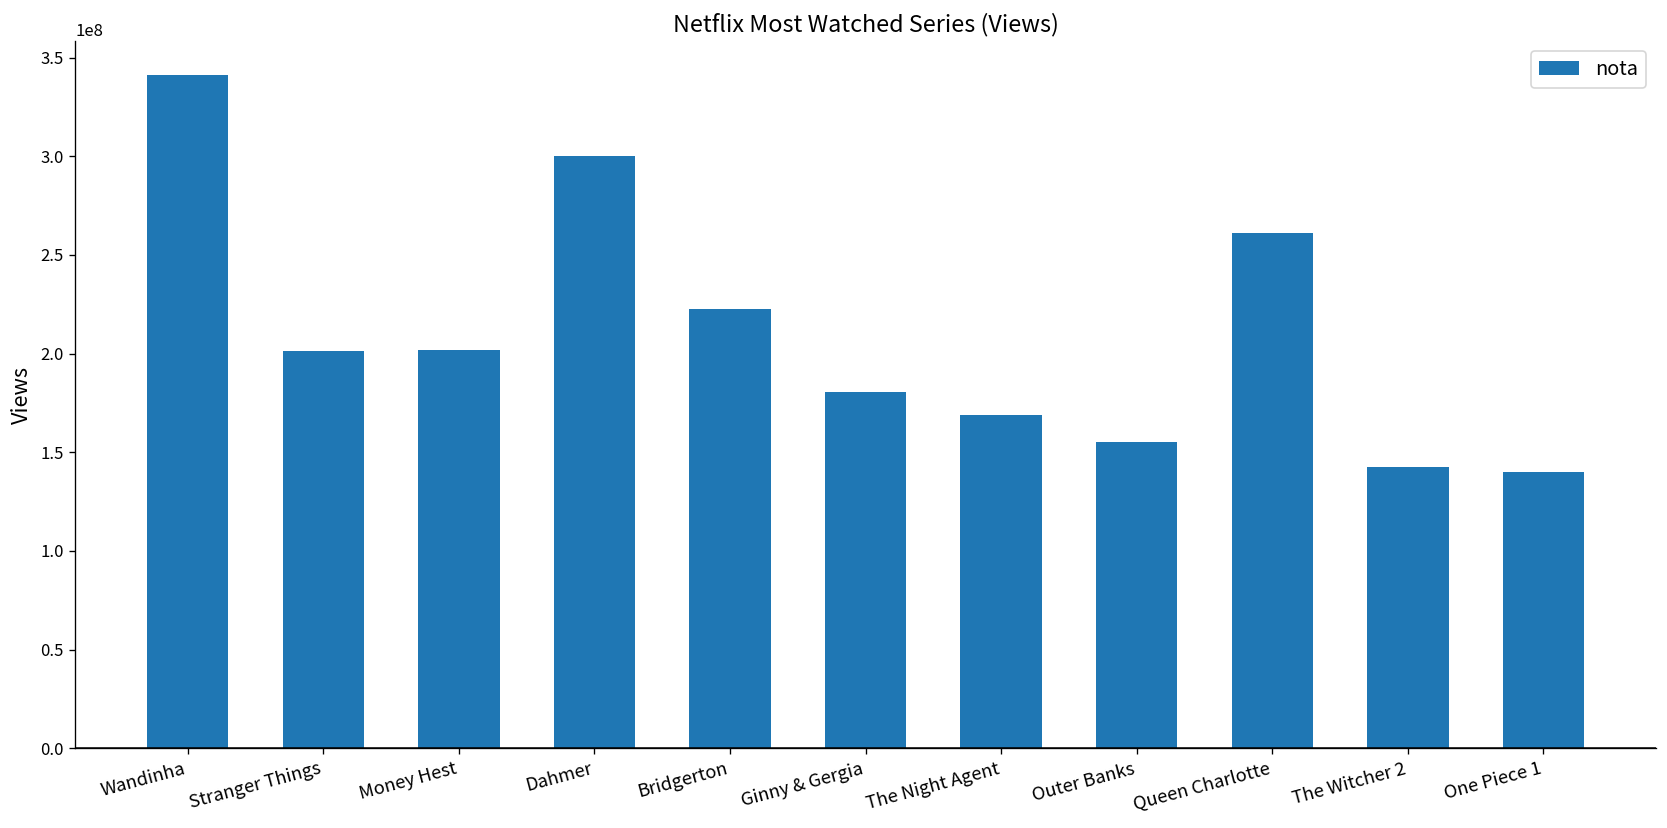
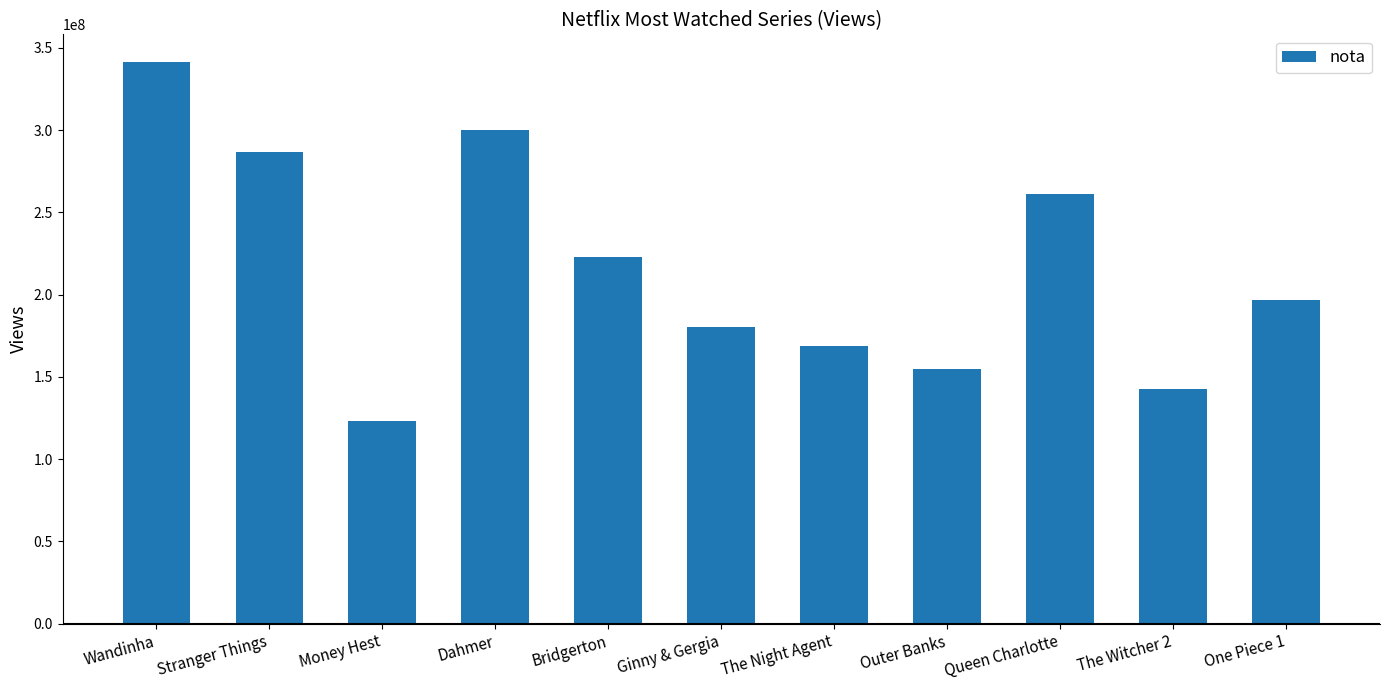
  {
    "Wandinha": 341000000,
-   "Stranger Things": 201000000,
-   "Money Hest": 202000000,
+   "Stranger Things": 287000000,
+   "Money Hest": 123000000,
    "Dahmer": 300000000,
    "Bridgerton": 223000000,
    "Ginny & Gergia": 180000000,
    "The Night Agent": 169000000,
    "Outer Banks": 155000000,
    "Queen Charlotte": 261000000,
    "The Witcher 2": 142000000,
-   "One Piece 1": 140000000
+   "One Piece 1": 197000000
  }
